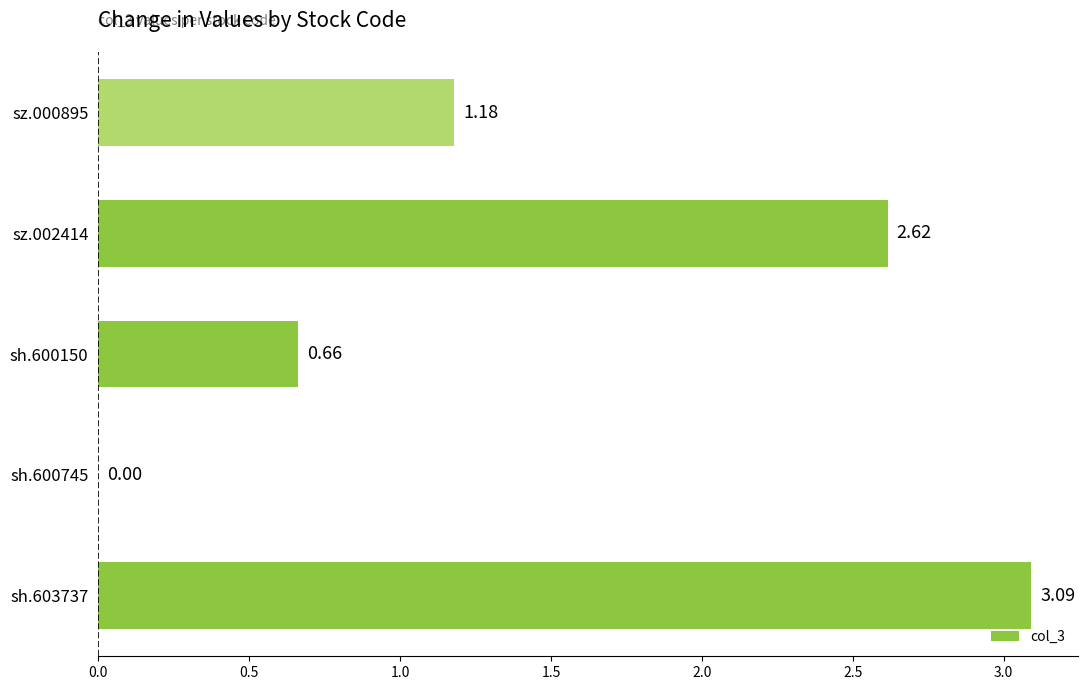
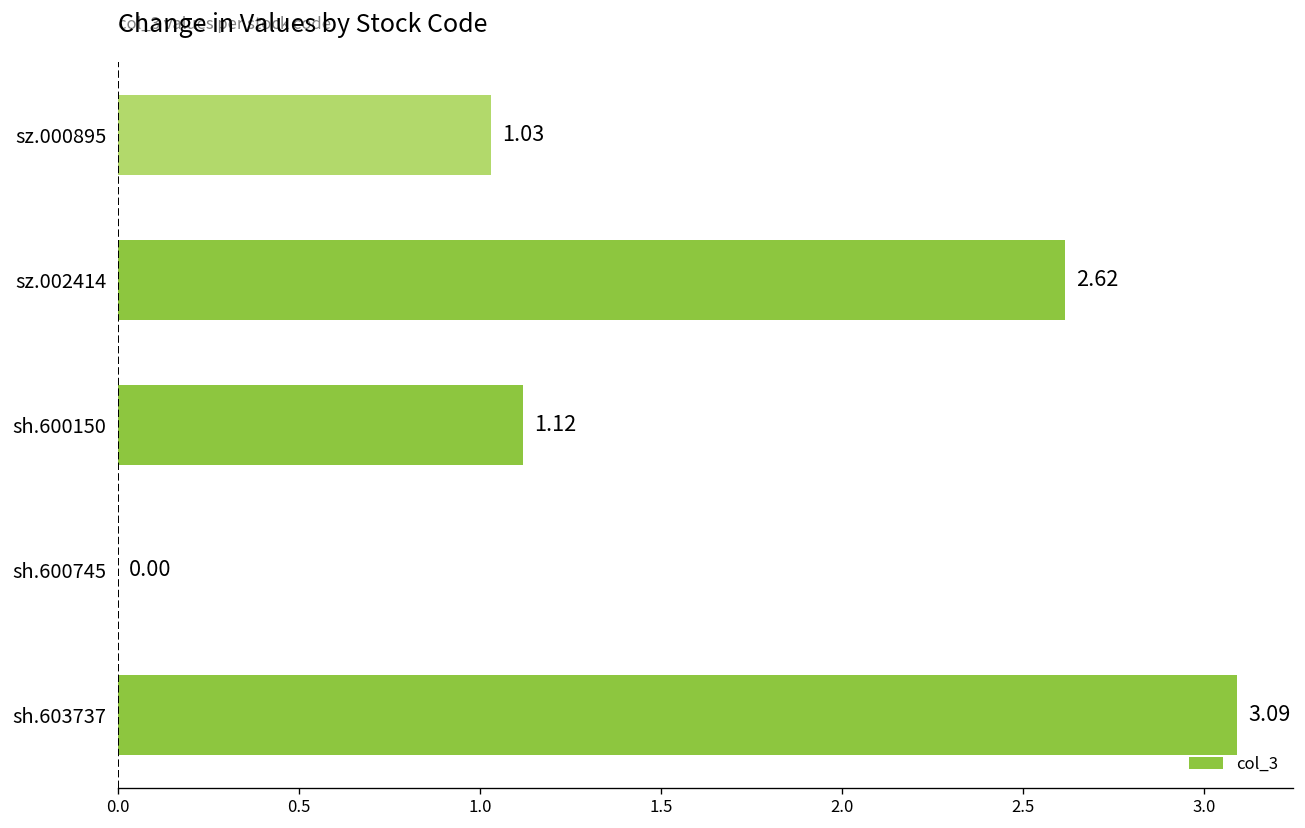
  {
-   "sz.000895": 1.18,
+   "sz.000895": 1.03,
    "sz.002414": 2.62,
-   "sh.600150": 0.66,
+   "sh.600150": 1.12,
    "sh.600745": 0.00,
    "sh.603737": 3.09
  }
